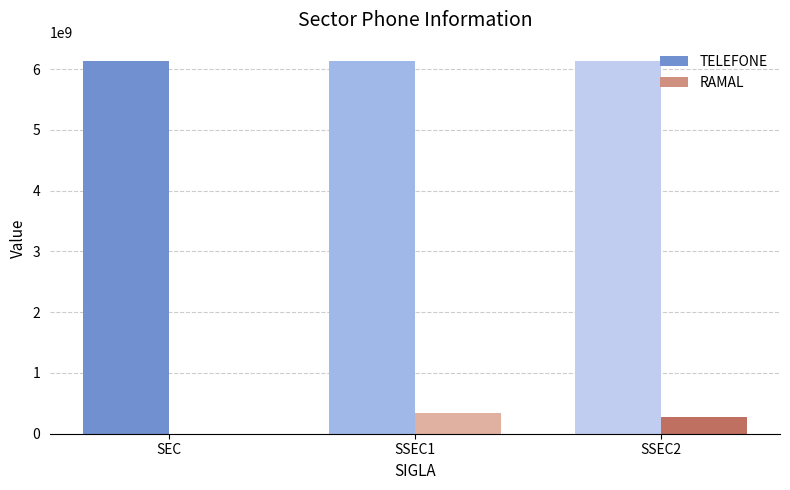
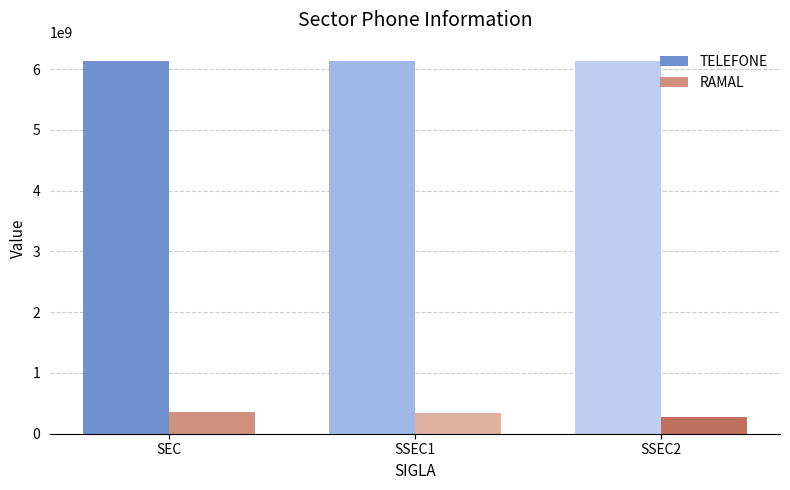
  {
    "TELEFONE": {
      "SEC": 6100000000,
      "SSEC1": 6100000000,
      "SSEC2": 6100000000
    },
    "RAMAL": {
-     "SEC": 0,
+     "SEC": 400000000,
      "SSEC1": 300000000,
      "SSEC2": 300000000
    }
  }
